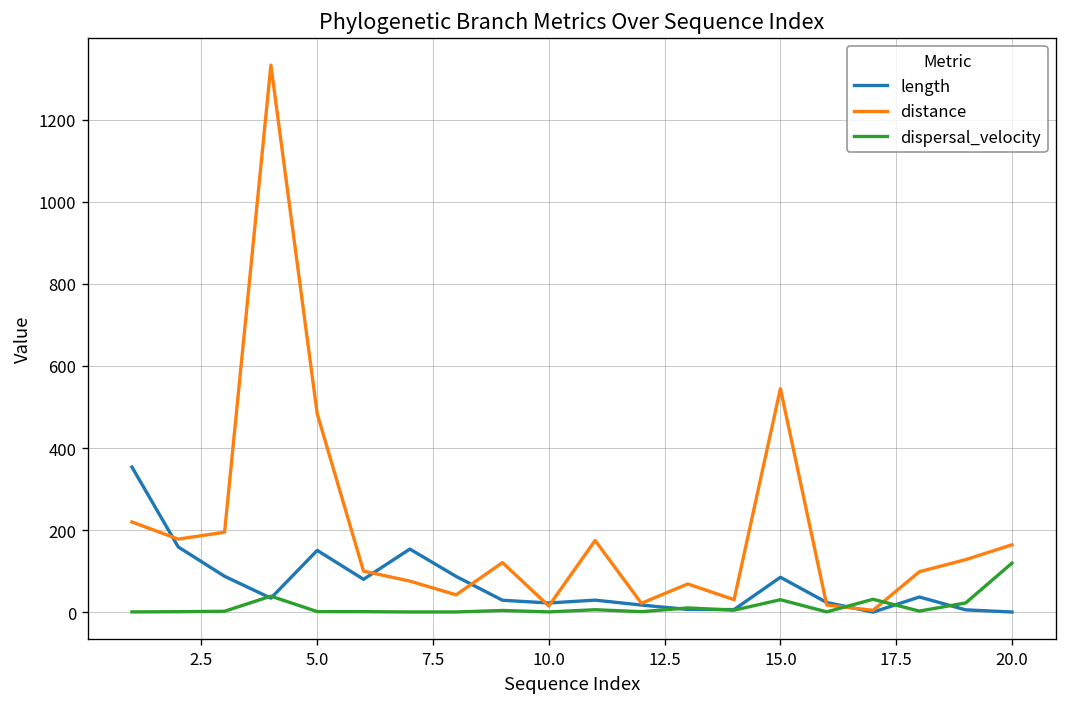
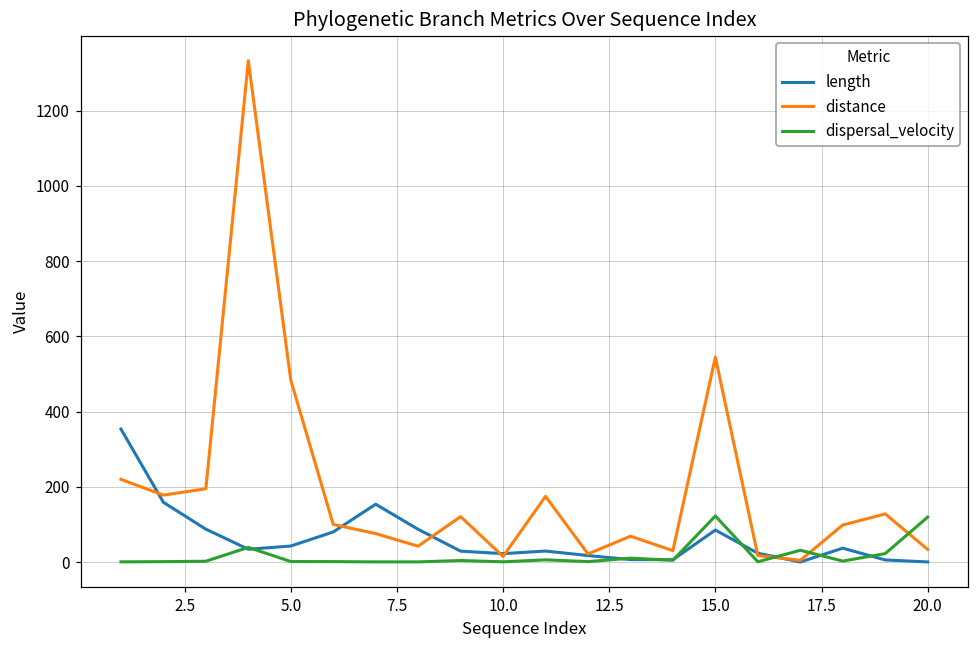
  {
    "length": {
-     "5.0": 150,
+     "5.0": 40,
      "10.0": 20,
      "15.0": 90,
      "20.0": 0
    },
    "distance": {
      "5.0": 480,
      "10.0": 10,
      "15.0": 540,
-     "20.0": 160
+     "20.0": 30
    },
    "dispersal_velocity": {
      "5.0": 0,
      "10.0": 0,
-     "15.0": 30,
+     "15.0": 120,
      "20.0": 120
    }
  }
